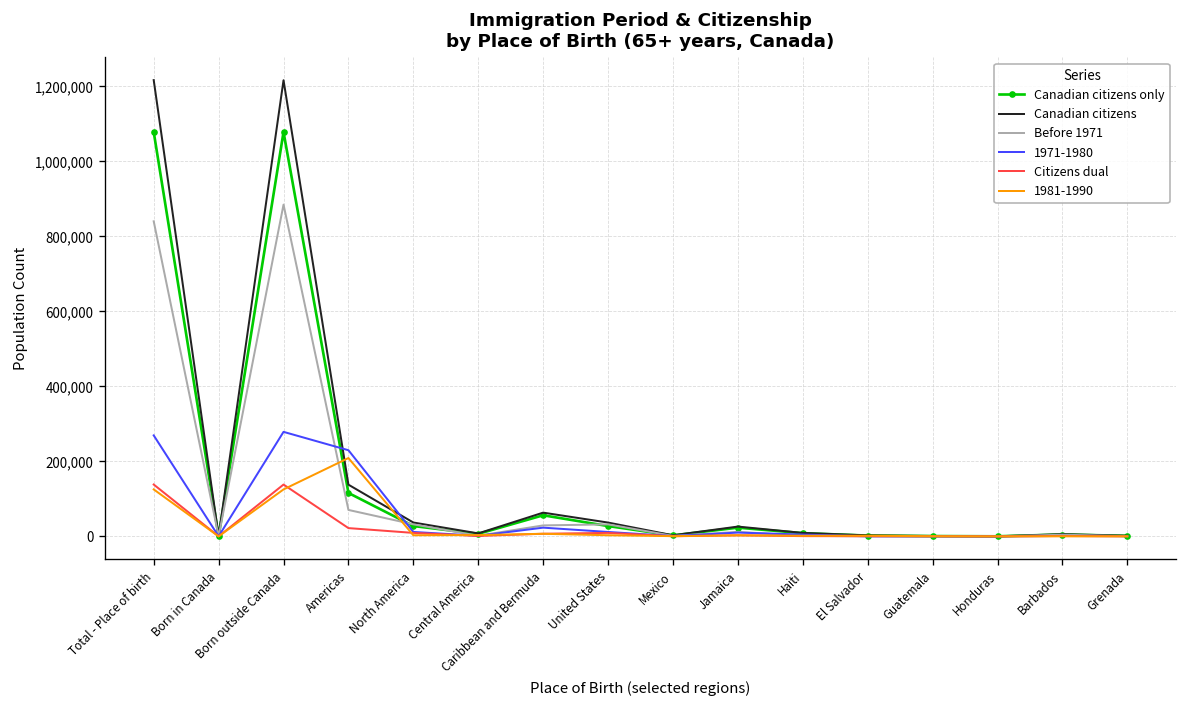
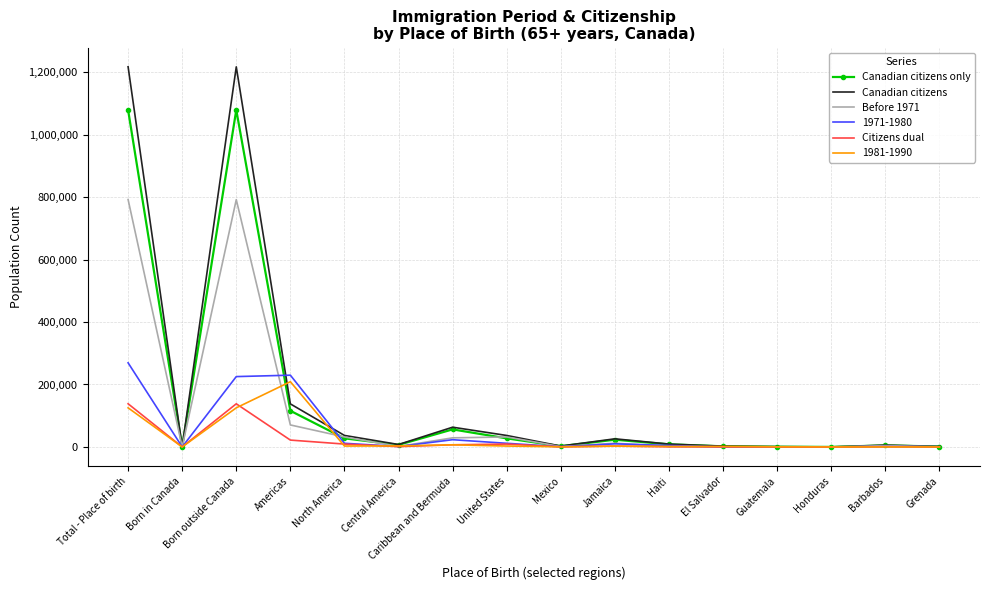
  {
    "Canadian citizens only": {
      "Total - Place of birth": "1,080,000",
      "Born outside Canada": "1,080,000",
      "Americas": "120,000"
    },
    "Canadian citizens": {
      "Total - Place of birth": "1,220,000",
      "Born outside Canada": "1,220,000",
      "Americas": "140,000"
    },
    "Before 1971": {
-     "Total - Place of birth": "840,000",
-     "Born outside Canada": "880,000",
+     "Total - Place of birth": "790,000",
+     "Born outside Canada": "790,000",
      "Americas": "70,000"
    },
    "1971-1980": {
      "Total - Place of birth": "270,000",
-     "Born outside Canada": "280,000",
+     "Born outside Canada": "230,000",
      "Americas": "230,000"
    },
    "Citizens dual": {
      "Total - Place of birth": "140,000",
      "Born outside Canada": "140,000",
      "Americas": "20,000"
    },
    "1981-1990": {
      "Total - Place of birth": "130,000",
      "Born outside Canada": "130,000",
      "Americas": "210,000"
    }
  }
